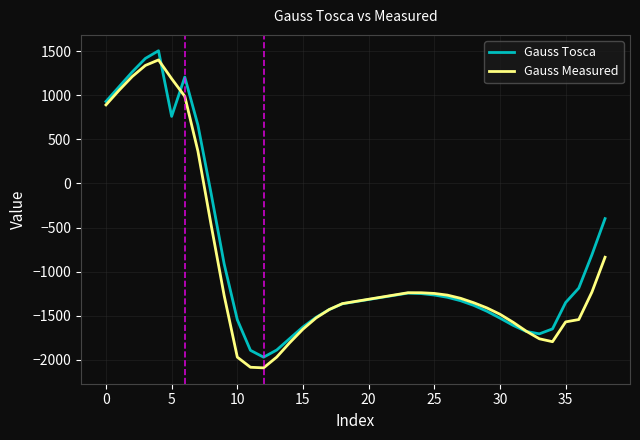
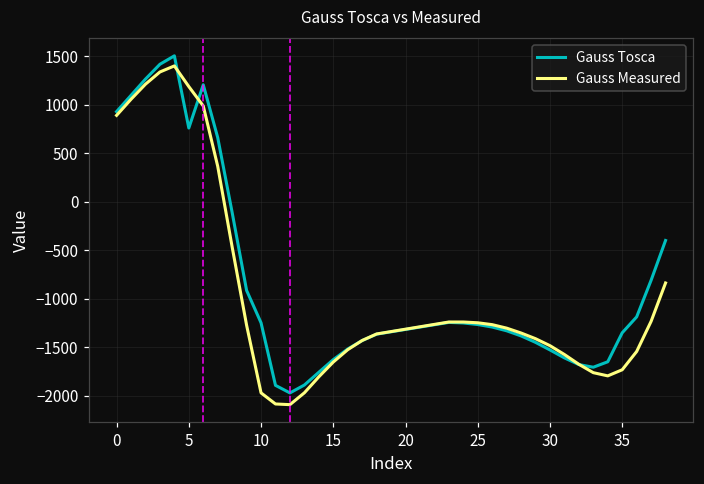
  {
    "Gauss Tosca": {
      "0": 900,
      "5": 800,
-     "10": -1500,
+     "10": -1200,
      "30": -1500,
      "35": -1400
    },
    "Gauss Measured": {
      "0": 900,
      "5": 1200,
      "10": -2000,
      "30": -1500,
-     "35": -1600
+     "35": -1700
    }
  }
